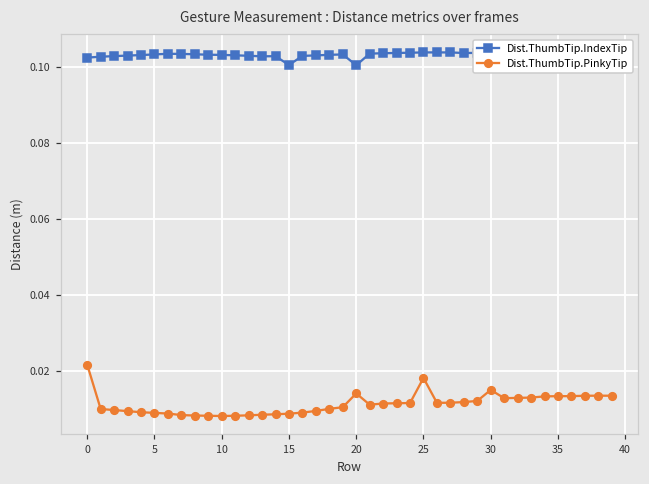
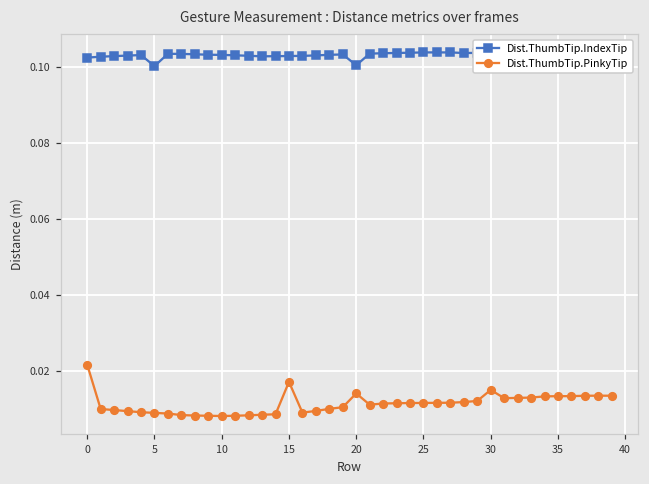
  {
    "Dist.ThumbTip.IndexTip": {
      "0": 0.103,
-     "5": 0.103,
+     "5": 0.100,
      "10": 0.103,
-     "15": 0.101,
+     "15": 0.103,
      "20": 0.101,
      "25": 0.104
    },
    "Dist.ThumbTip.PinkyTip": {
      "0": 0.022,
      "5": 0.009,
      "10": 0.008,
-     "15": 0.009,
+     "15": 0.017,
      "20": 0.014,
-     "25": 0.018,
+     "25": 0.012,
      "30": 0.015,
      "35": 0.013
    }
  }
